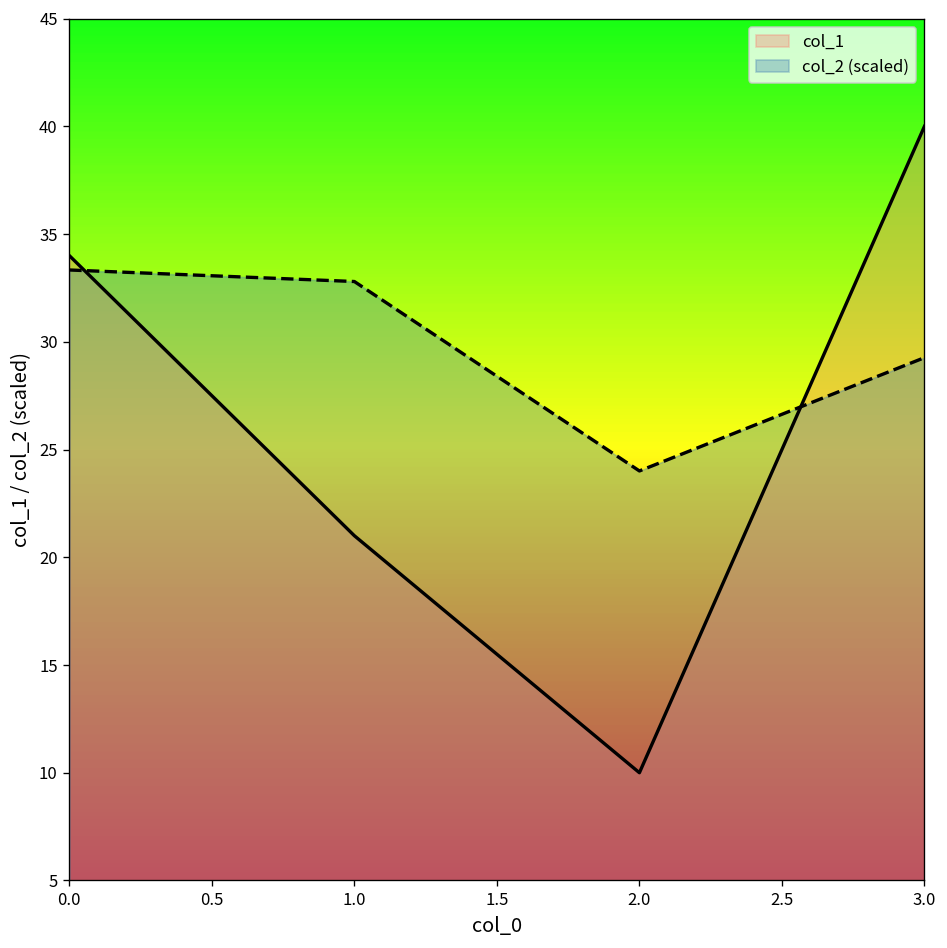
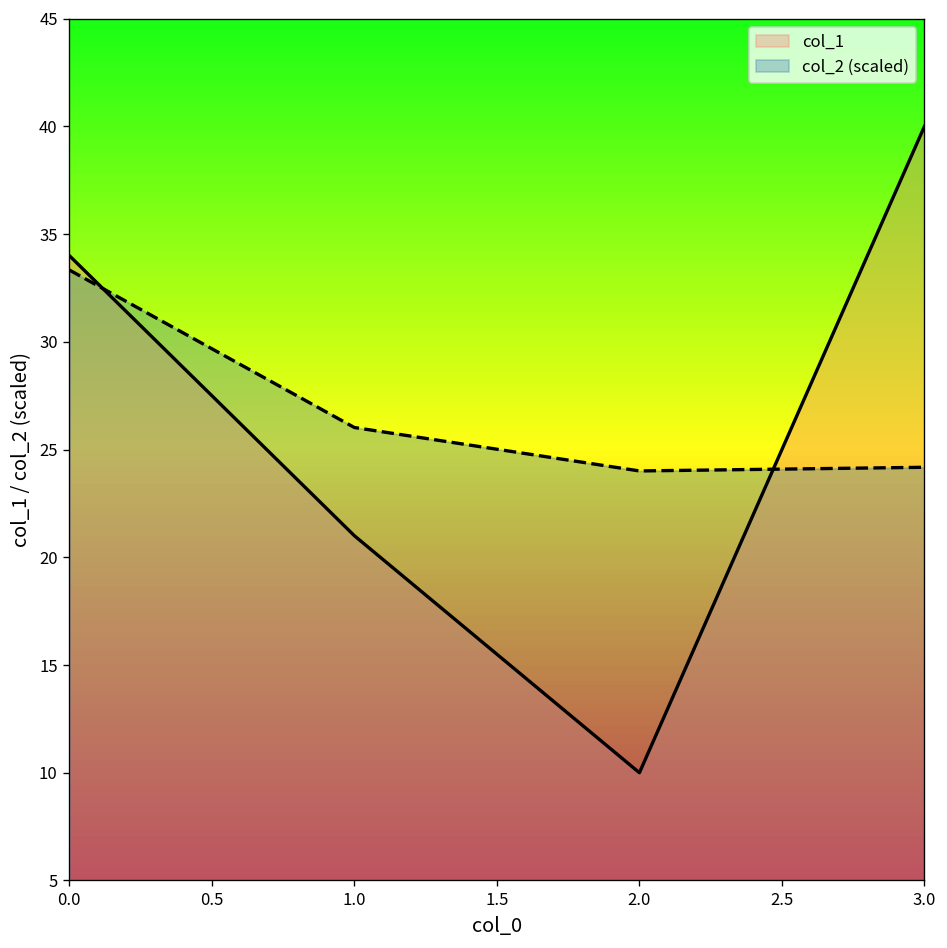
  {
    "col_1": {
      "0.0": 34.0,
      "1.0": 21.0,
      "2.0": 10.0,
      "3.0": 40.0
    },
    "col_2 (scaled)": {
      "0.0": 33.3,
-     "1.0": 32.8,
+     "1.0": 26.0,
      "2.0": 24.0,
-     "3.0": 29.3
+     "3.0": 24.2
    }
  }
